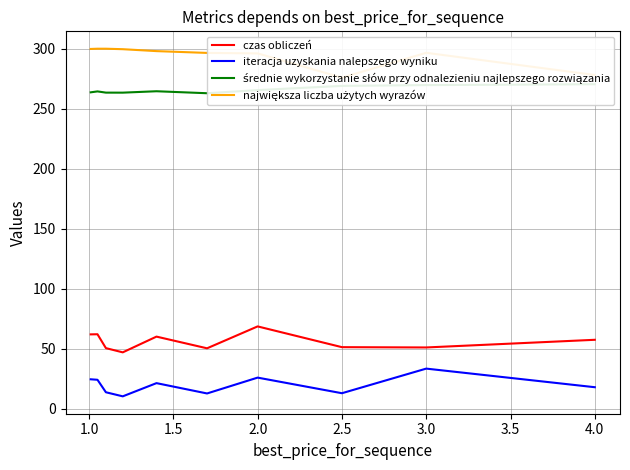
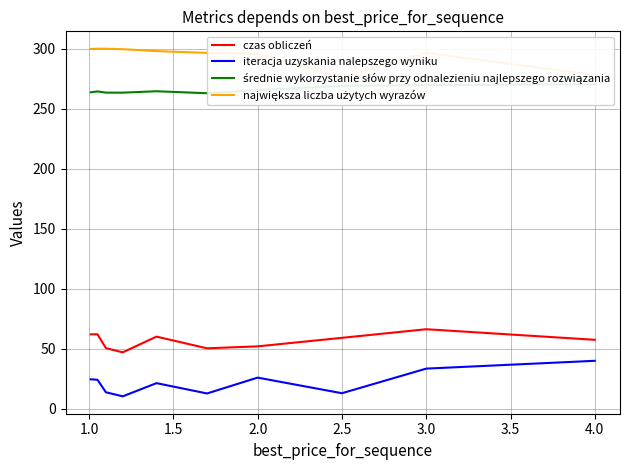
  {
    "czas obliczeń": {
-     "2.0": 69,
-     "2.5": 51,
-     "3.0": 51,
+     "2.0": 52,
+     "2.5": 59,
+     "3.0": 66,
      "4.0": 58
    },
    "iteracja uzyskania nalepszego wyniku": {
      "2.0": 26,
      "2.5": 13,
      "3.0": 34,
-     "4.0": 18
+     "4.0": 40
    }
  }
